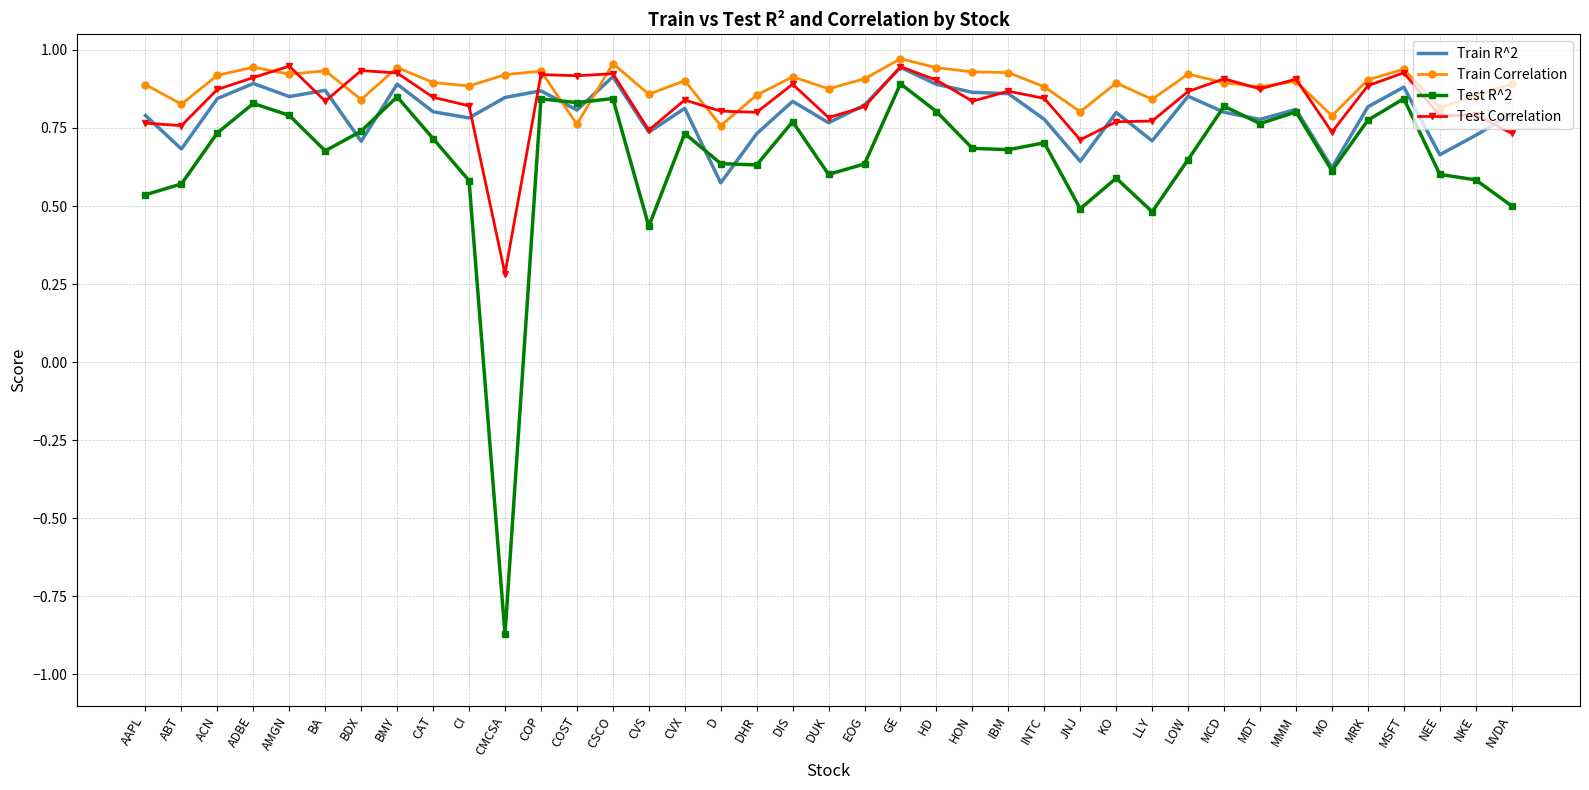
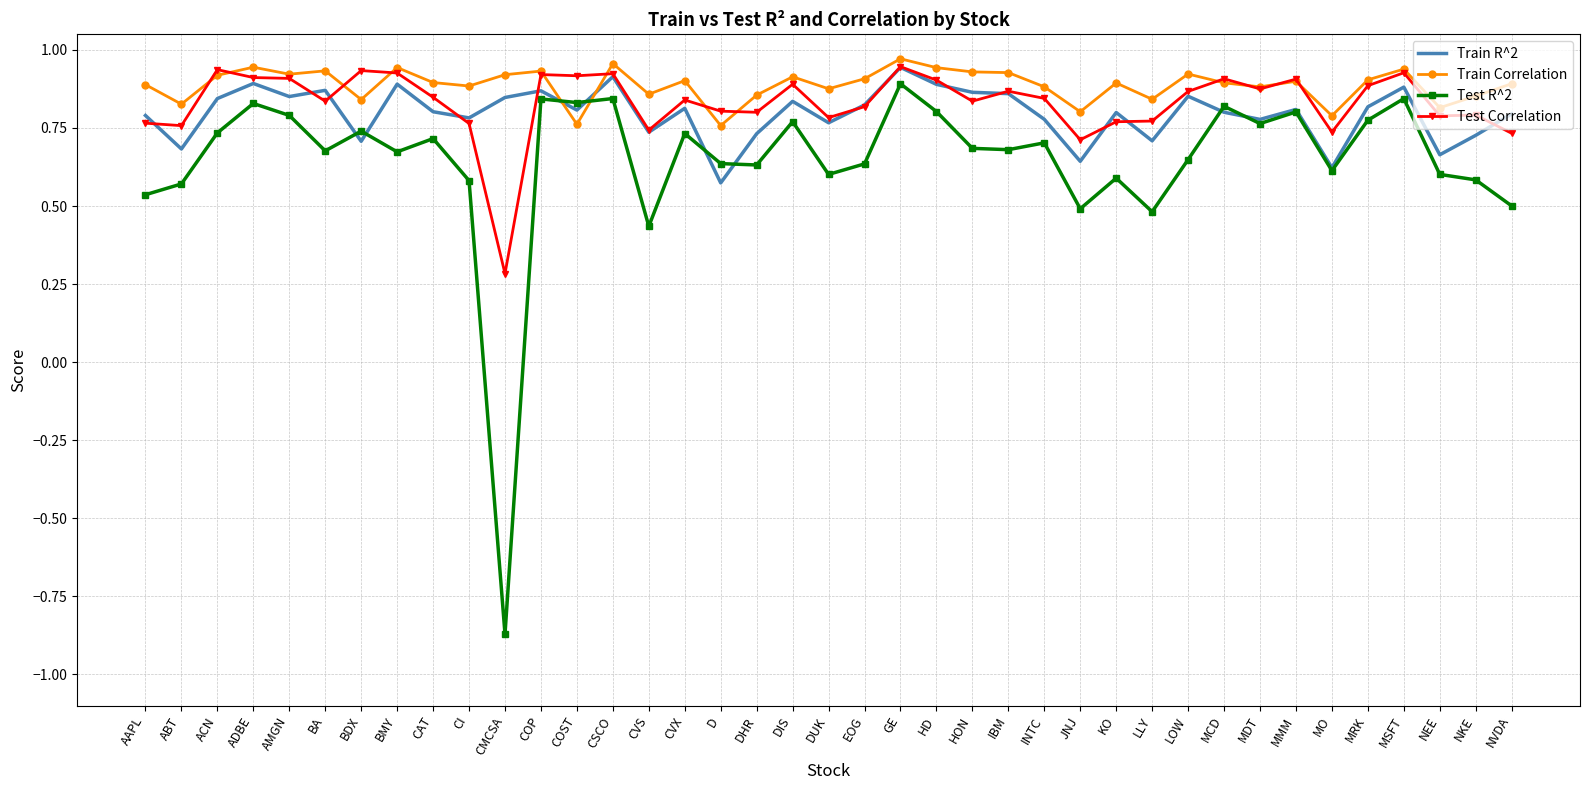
  {
    "Train R^2": {
      "AAPL": 0.79,
      "ABT": 0.68,
      "ACN": 0.84,
      "ADBE": 0.89,
      "AMGN": 0.85,
      "BA": 0.87,
      "BDX": 0.71,
      "BMY": 0.89,
      "CAT": 0.80,
      "CI": 0.78,
      "CMCSA": 0.85,
      "COP": 0.87,
      "COST": 0.81,
      "CSCO": 0.91,
      "CVX": 0.81,
      "D": 0.57,
      "DHR": 0.73,
      "DIS": 0.84,
      "DUK": 0.77,
      "HD": 0.89,
      "HON": 0.86,
      "INTC": 0.78,
      "JNJ": 0.64,
      "KO": 0.80,
      "LLY": 0.71,
      "LOW": 0.85,
      "MCD": 0.80,
      "MDT": 0.78,
      "MO": 0.62,
      "MRK": 0.82,
      "MSFT": 0.88,
      "NEE": 0.66,
      "NKE": 0.73
    },
    "Train Correlation": {
      "AAPL": 0.89,
      "ABT": 0.83,
      "ACN": 0.92,
      "ADBE": 0.94,
      "AMGN": 0.92,
      "BA": 0.93,
      "BDX": 0.84,
      "BMY": 0.94,
      "CAT": 0.90,
      "CI": 0.88,
      "CMCSA": 0.92,
      "COP": 0.93,
      "COST": 0.76,
      "CSCO": 0.96,
      "CVS": 0.86,
      "CVX": 0.90,
      "D": 0.76,
      "DHR": 0.86,
      "DIS": 0.91,
      "DUK": 0.88,
      "EOG": 0.91,
      "GE": 0.97,
      "HD": 0.94,
      "HON": 0.93,
      "IBM": 0.93,
      "INTC": 0.88,
      "JNJ": 0.80,
      "KO": 0.89,
      "LLY": 0.84,
      "LOW": 0.92,
      "MCD": 0.89,
      "MO": 0.79,
      "MRK": 0.90,
      "MSFT": 0.94
    },
    "Test R^2": {
      "AAPL": 0.54,
      "ABT": 0.57,
      "ACN": 0.73,
      "ADBE": 0.83,
      "AMGN": 0.79,
      "BA": 0.68,
      "BDX": 0.74,
-     "BMY": 0.85,
+     "BMY": 0.67,
      "CAT": 0.72,
      "CI": 0.58,
      "CMCSA": -0.87,
      "COP": 0.84,
      "COST": 0.83,
      "CSCO": 0.84,
      "CVS": 0.44,
      "CVX": 0.73,
      "D": 0.64,
      "DHR": 0.63,
      "DIS": 0.77,
      "DUK": 0.60,
      "EOG": 0.64,
      "GE": 0.89,
      "HD": 0.80,
      "HON": 0.68,
      "IBM": 0.68,
      "INTC": 0.70,
      "JNJ": 0.49,
      "KO": 0.59,
      "LLY": 0.48,
      "LOW": 0.65,
      "MCD": 0.82,
      "MDT": 0.76,
      "MO": 0.61,
      "MRK": 0.78,
      "MSFT": 0.84,
      "NEE": 0.60,
      "NKE": 0.58,
      "NVDA": 0.50
    },
    "Test Correlation": {
      "AAPL": 0.77,
      "ABT": 0.76,
-     "ACN": 0.87,
+     "ACN": 0.94,
      "ADBE": 0.91,
-     "AMGN": 0.95,
+     "AMGN": 0.91,
      "BA": 0.84,
      "BDX": 0.93,
      "BMY": 0.93,
      "CAT": 0.85,
-     "CI": 0.82,
+     "CI": 0.76,
      "CMCSA": 0.28,
      "COP": 0.92,
      "COST": 0.92,
      "CSCO": 0.92,
      "CVX": 0.84,
      "D": 0.80,
      "DHR": 0.80,
      "DIS": 0.89,
      "DUK": 0.78,
      "HD": 0.90,
      "HON": 0.84,
      "INTC": 0.84,
      "JNJ": 0.71,
      "KO": 0.77,
      "LLY": 0.77,
      "LOW": 0.87,
      "MCD": 0.91,
      "MO": 0.74,
      "MRK": 0.89,
      "MSFT": 0.93,
      "NVDA": 0.73
    }
  }
